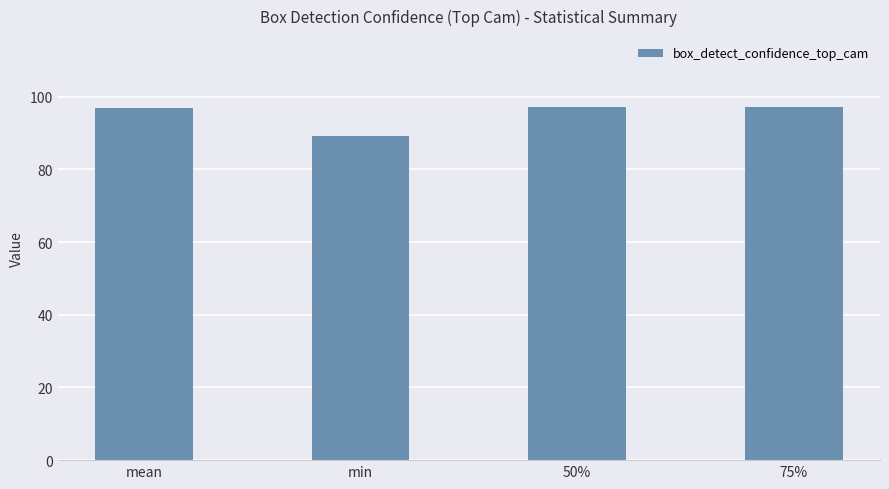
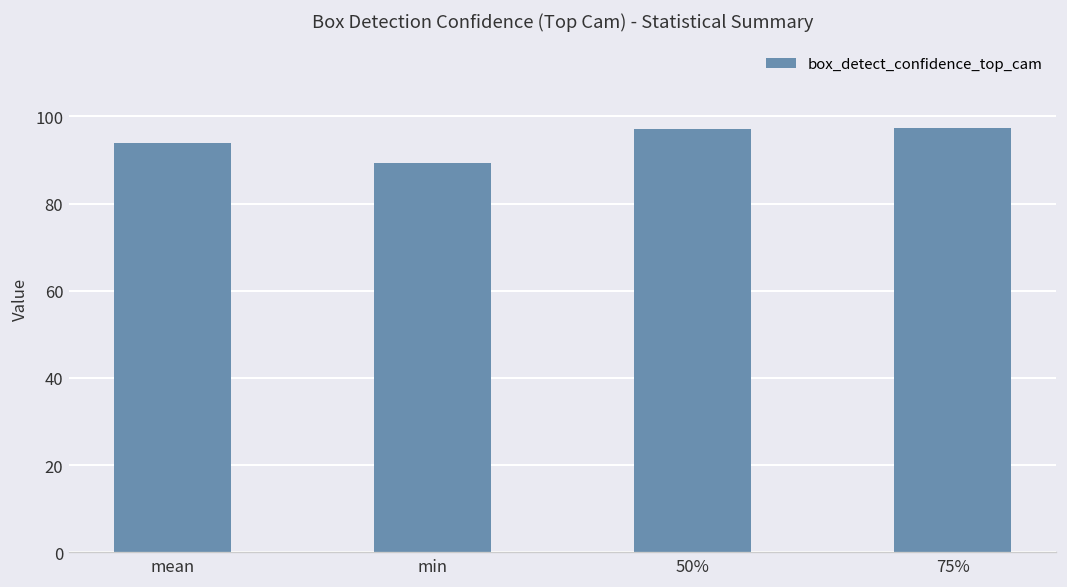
  {
-   "mean": 97,
+   "mean": 94,
    "min": 89,
    "50%": 97,
    "75%": 97
  }
